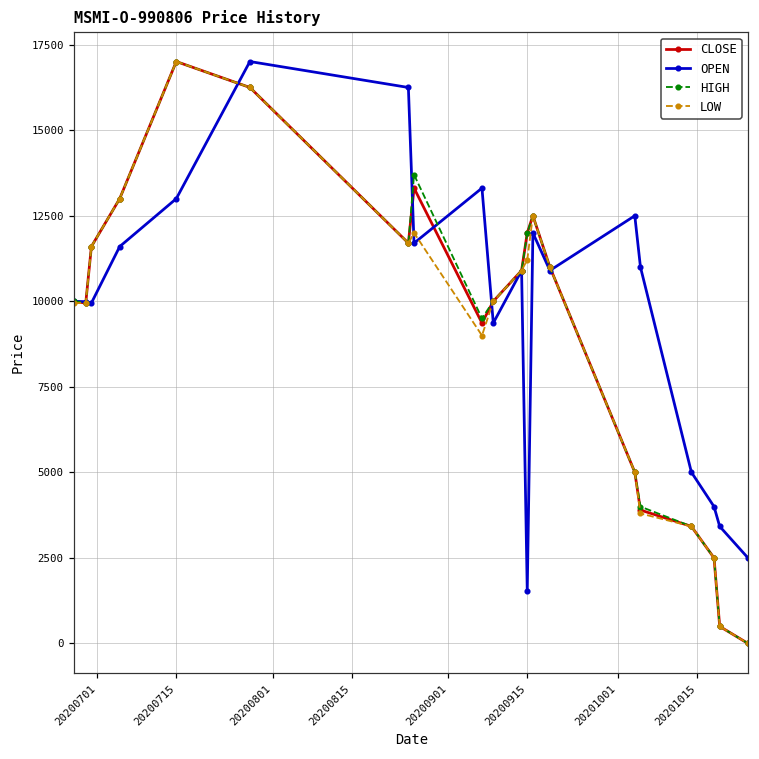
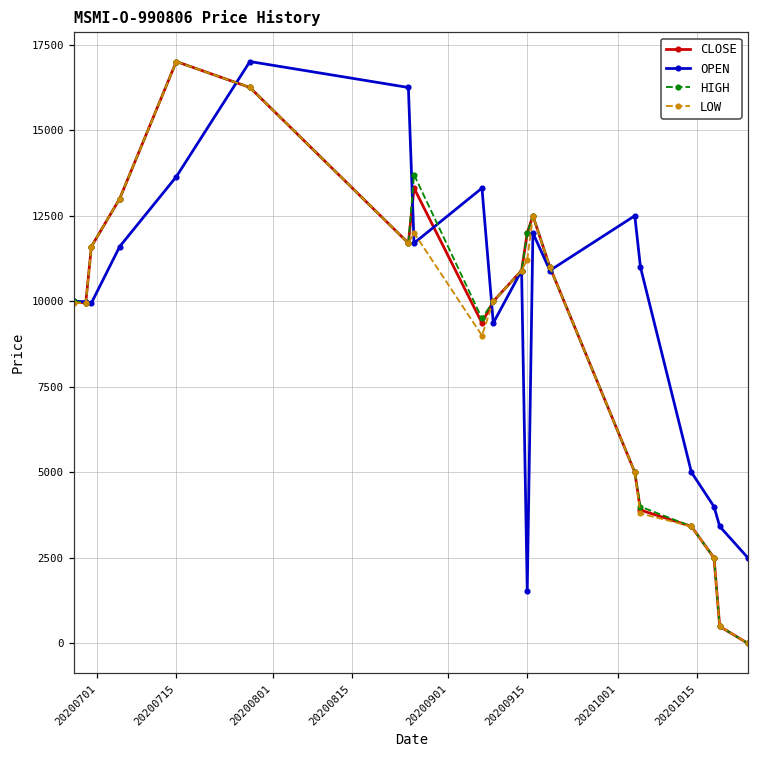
  {
    "OPEN": {
-     "20200715": 13000,
+     "20200715": 13600,
      "20200915": 1500
    },
    "LOW": {
      "20200915": 11200
    }
  }
